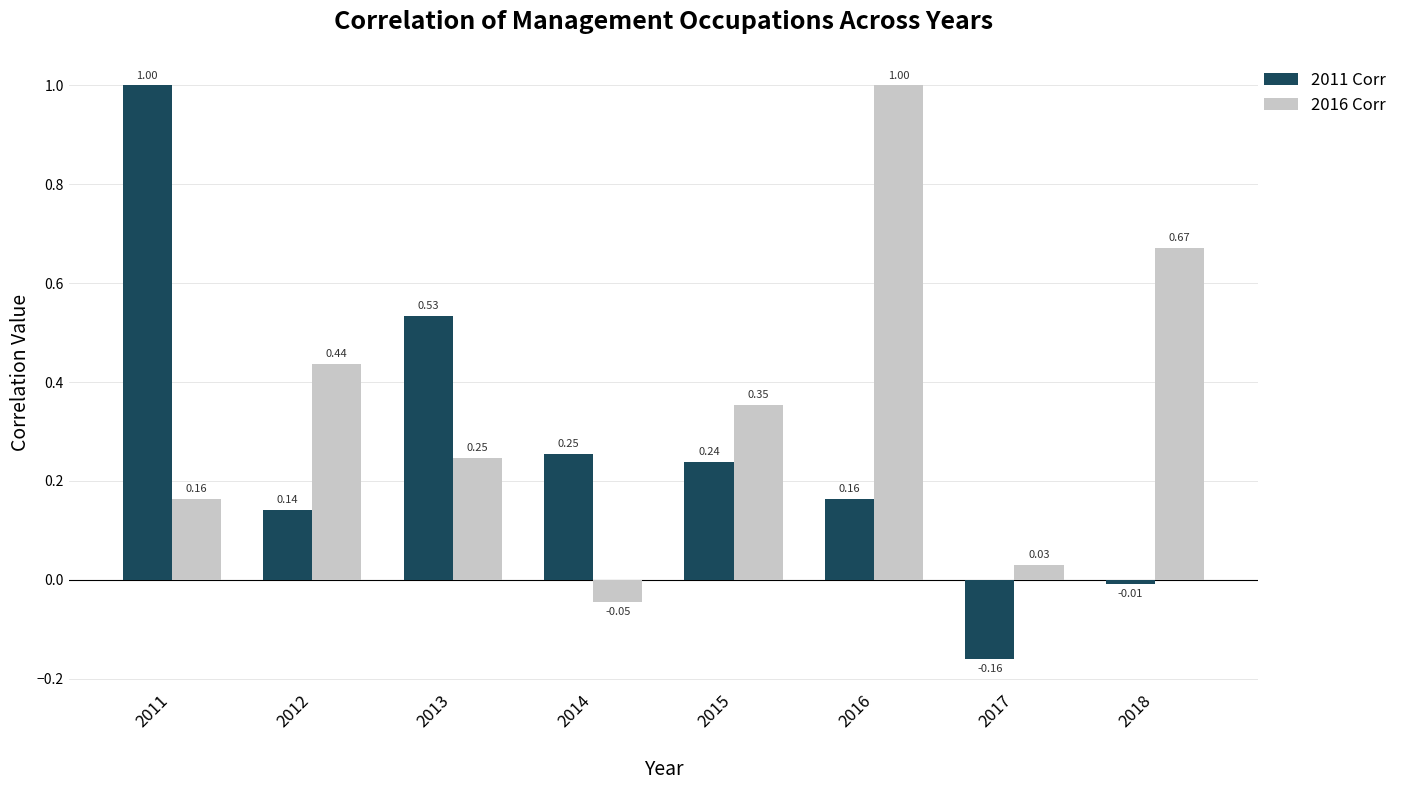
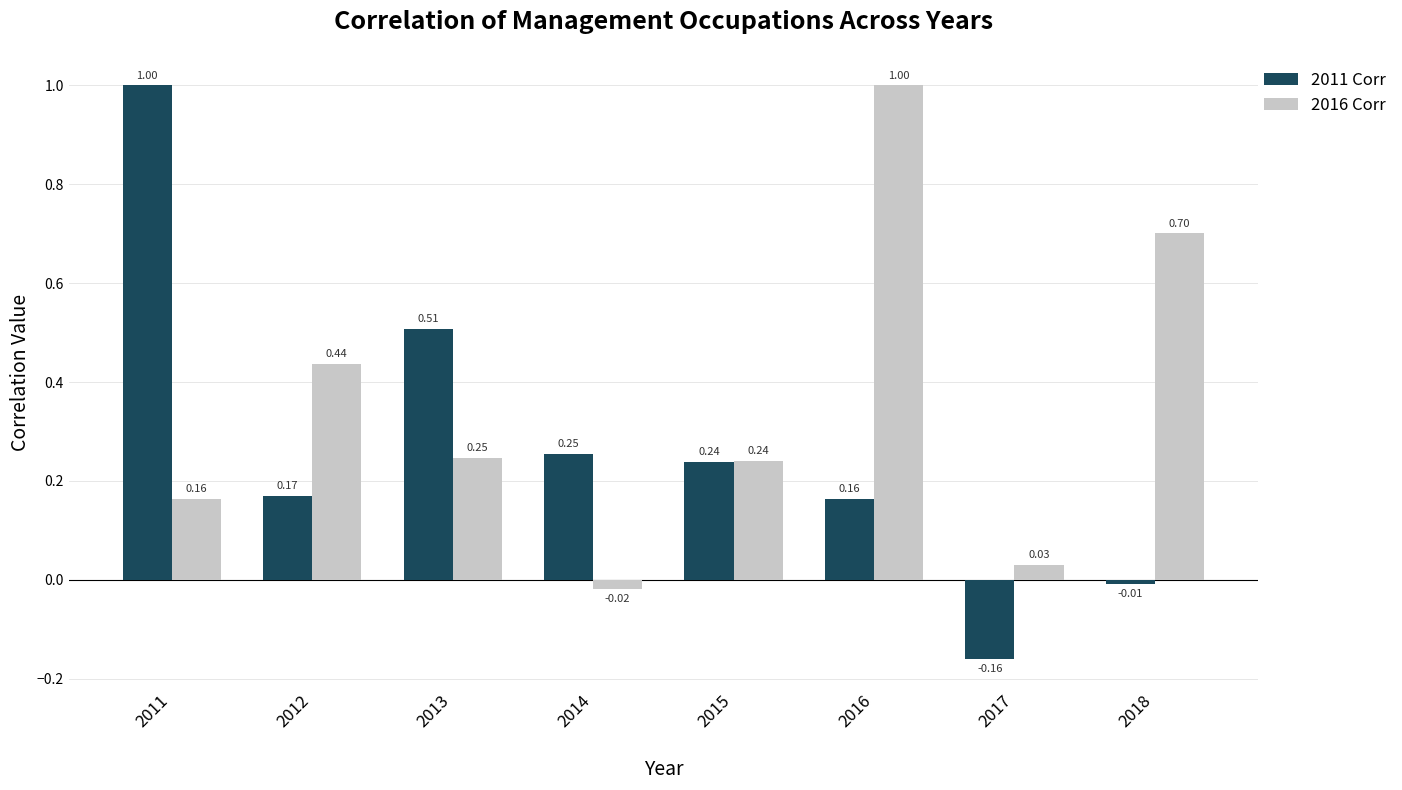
  {
    "2011 Corr": {
      "2011": 1.00,
-     "2012": 0.14,
-     "2013": 0.53,
+     "2012": 0.17,
+     "2013": 0.51,
      "2014": 0.25,
      "2015": 0.24,
      "2016": 0.16,
      "2017": -0.16,
      "2018": -0.01
    },
    "2016 Corr": {
      "2011": 0.16,
      "2012": 0.44,
      "2013": 0.25,
-     "2014": -0.05,
-     "2015": 0.35,
+     "2014": -0.02,
+     "2015": 0.24,
      "2016": 1.00,
      "2017": 0.03,
-     "2018": 0.67
+     "2018": 0.70
    }
  }
